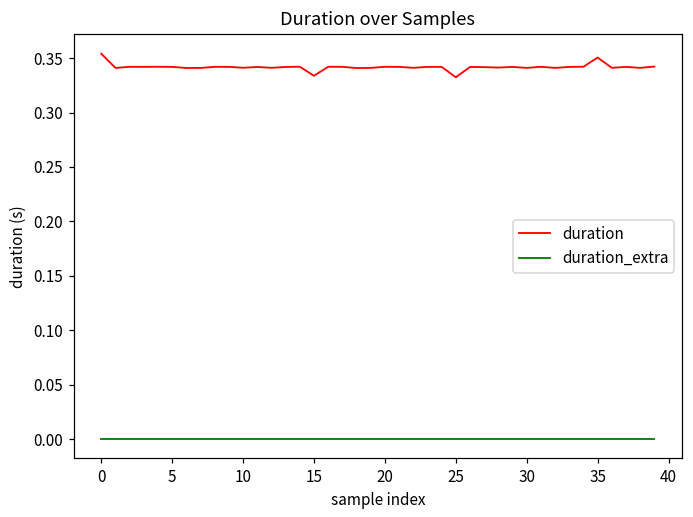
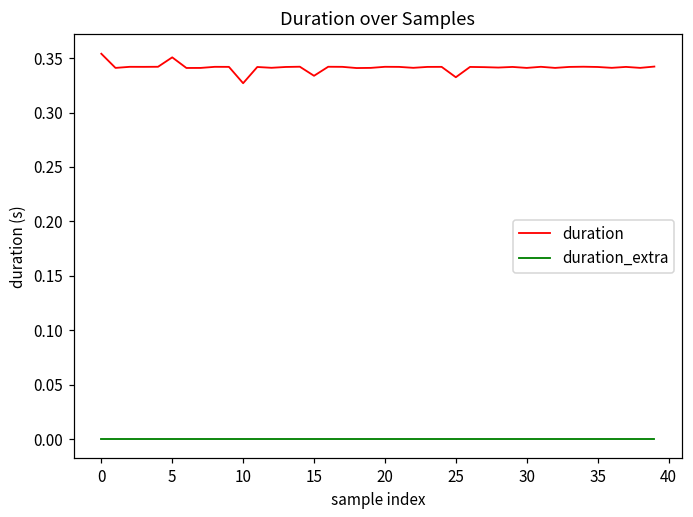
  {
    "duration": {
      "0": 0.35,
-     "5": 0.34,
-     "10": 0.34,
+     "5": 0.35,
+     "10": 0.33,
      "15": 0.33,
      "20": 0.34,
      "25": 0.33,
      "30": 0.34,
-     "35": 0.35
+     "35": 0.34
    },
    "duration_extra": {
      "0": 0.00,
      "5": 0.00,
      "10": 0.00,
      "15": 0.00,
      "20": 0.00,
      "25": 0.00,
      "30": 0.00,
      "35": 0.00
    }
  }
